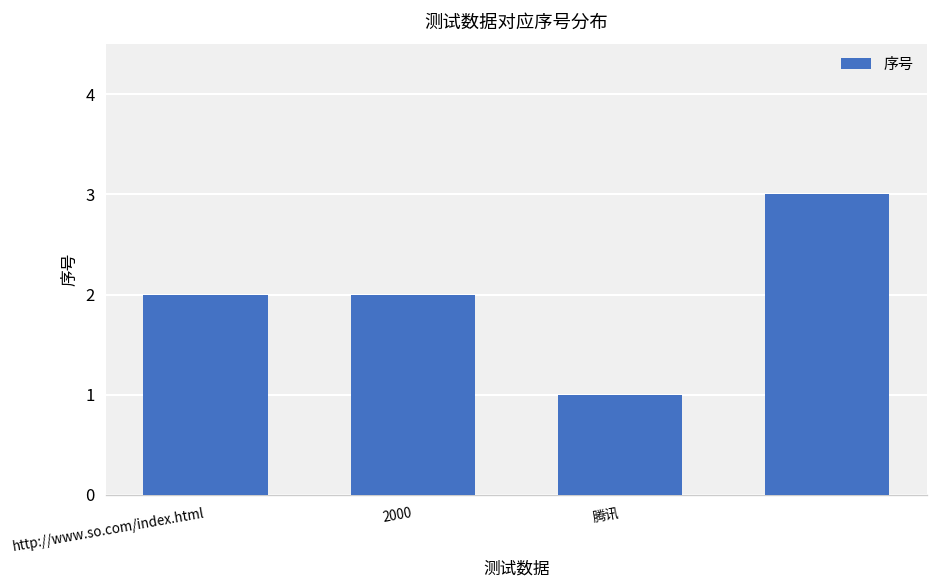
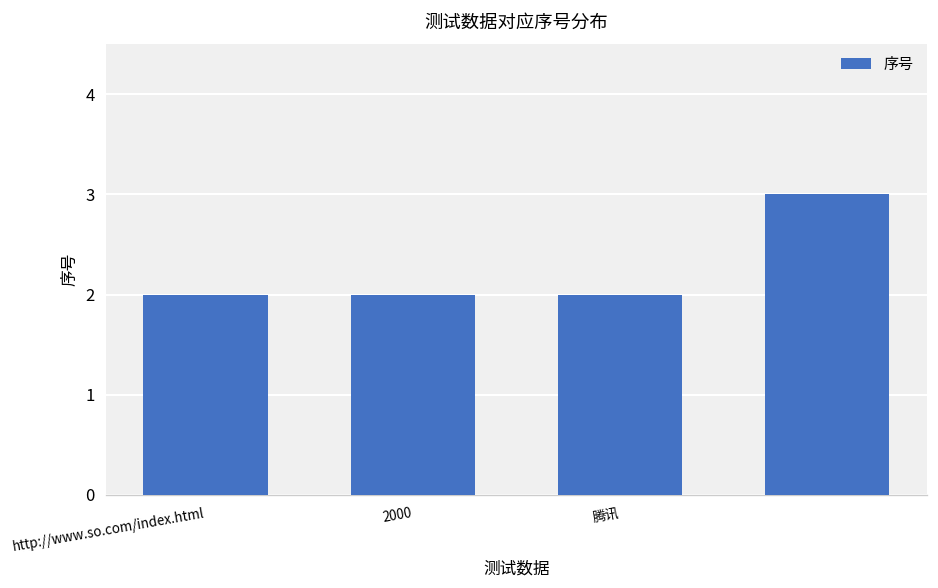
  {
    "http://www.so.com/index.html": 2,
    "2000": 2,
-   "腾讯": 1
+   "腾讯": 2
  }
